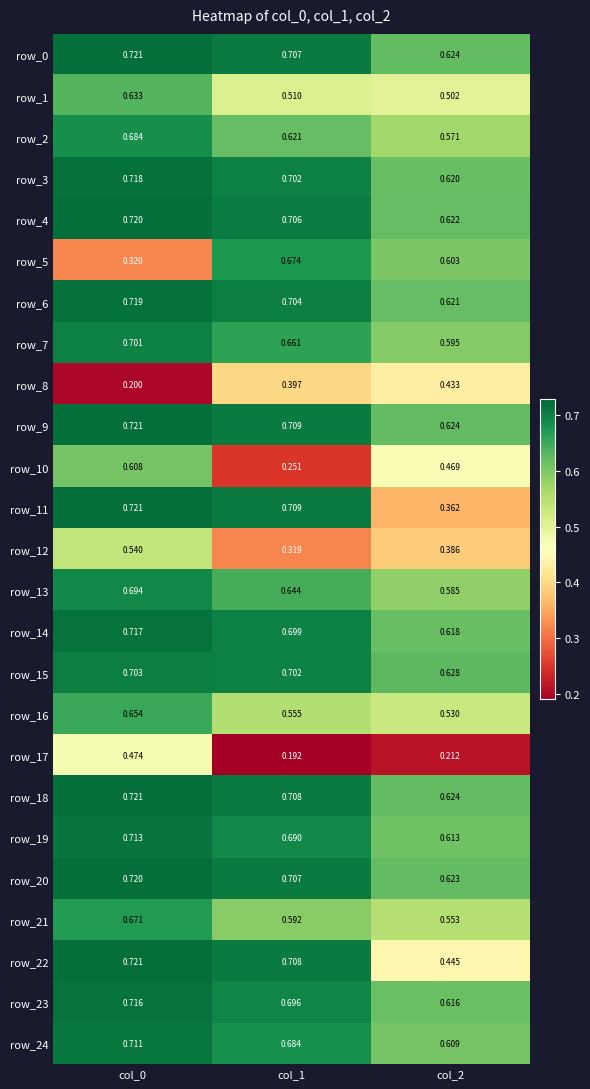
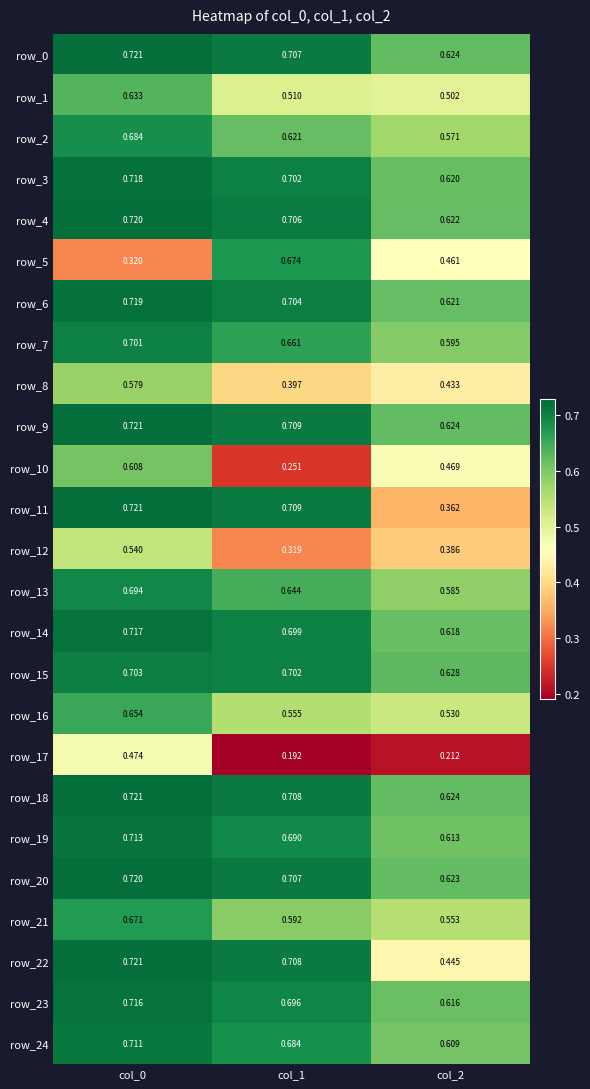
  {
    "row_0": {
      "col_0": 0.721,
      "col_1": 0.707,
      "col_2": 0.624
    },
    "row_1": {
      "col_0": 0.633,
      "col_1": 0.510,
      "col_2": 0.502
    },
    "row_2": {
      "col_0": 0.684,
      "col_1": 0.621,
      "col_2": 0.571
    },
    "row_3": {
      "col_0": 0.718,
      "col_1": 0.702,
      "col_2": 0.620
    },
    "row_4": {
      "col_0": 0.720,
      "col_1": 0.706,
      "col_2": 0.622
    },
    "row_5": {
      "col_0": 0.320,
      "col_1": 0.674,
-     "col_2": 0.603
+     "col_2": 0.461
    },
    "row_6": {
      "col_0": 0.719,
      "col_1": 0.704,
      "col_2": 0.621
    },
    "row_7": {
      "col_0": 0.701,
      "col_1": 0.661,
      "col_2": 0.595
    },
    "row_8": {
-     "col_0": 0.200,
+     "col_0": 0.579,
      "col_1": 0.397,
      "col_2": 0.433
    },
    "row_9": {
      "col_0": 0.721,
      "col_1": 0.709,
      "col_2": 0.624
    },
    "row_10": {
      "col_0": 0.608,
      "col_1": 0.251,
      "col_2": 0.469
    },
    "row_11": {
      "col_0": 0.721,
      "col_1": 0.709,
      "col_2": 0.362
    },
    "row_12": {
      "col_0": 0.540,
      "col_1": 0.319,
      "col_2": 0.386
    },
    "row_13": {
      "col_0": 0.694,
      "col_1": 0.644,
      "col_2": 0.585
    },
    "row_14": {
      "col_0": 0.717,
      "col_1": 0.699,
      "col_2": 0.618
    },
    "row_15": {
      "col_0": 0.703,
      "col_1": 0.702,
      "col_2": 0.628
    },
    "row_16": {
      "col_0": 0.654,
      "col_1": 0.555,
      "col_2": 0.530
    },
    "row_17": {
      "col_0": 0.474,
      "col_1": 0.192,
      "col_2": 0.212
    },
    "row_18": {
      "col_0": 0.721,
      "col_1": 0.708,
      "col_2": 0.624
    },
    "row_19": {
      "col_0": 0.713,
      "col_1": 0.690,
      "col_2": 0.613
    },
    "row_20": {
      "col_0": 0.720,
      "col_1": 0.707,
      "col_2": 0.623
    },
    "row_21": {
      "col_0": 0.671,
      "col_1": 0.592,
      "col_2": 0.553
    },
    "row_22": {
      "col_0": 0.721,
      "col_1": 0.708,
      "col_2": 0.445
    },
    "row_23": {
      "col_0": 0.716,
      "col_1": 0.696,
      "col_2": 0.616
    },
    "row_24": {
      "col_0": 0.711,
      "col_1": 0.684,
      "col_2": 0.609
    }
  }
